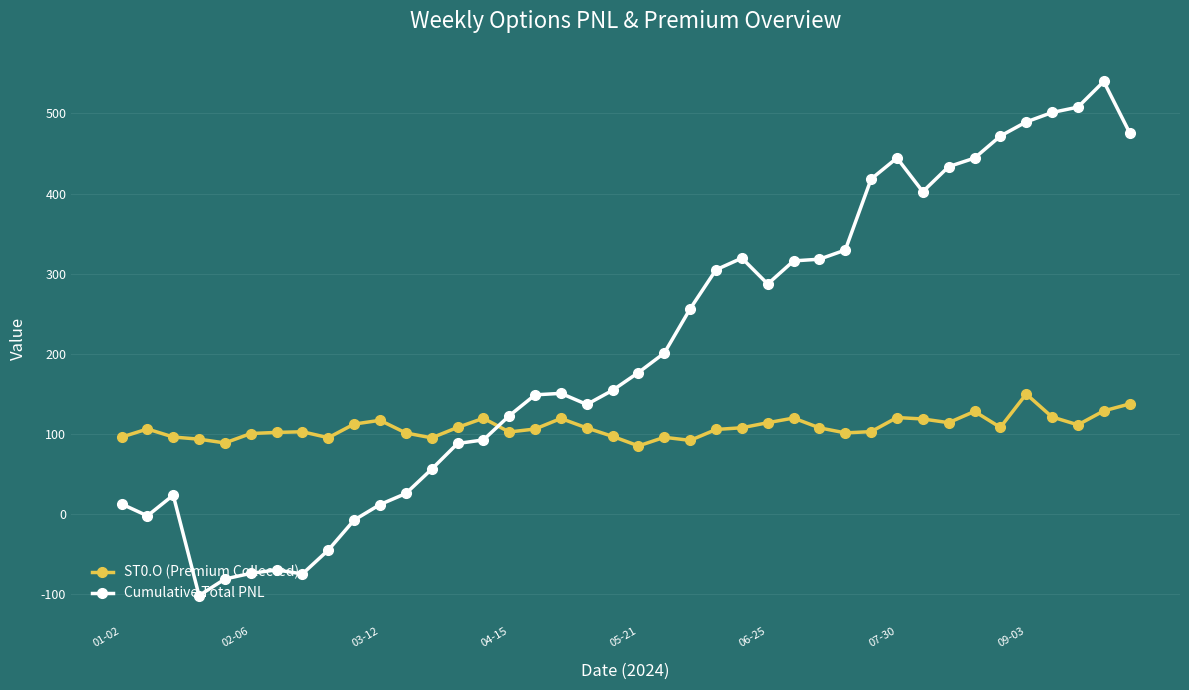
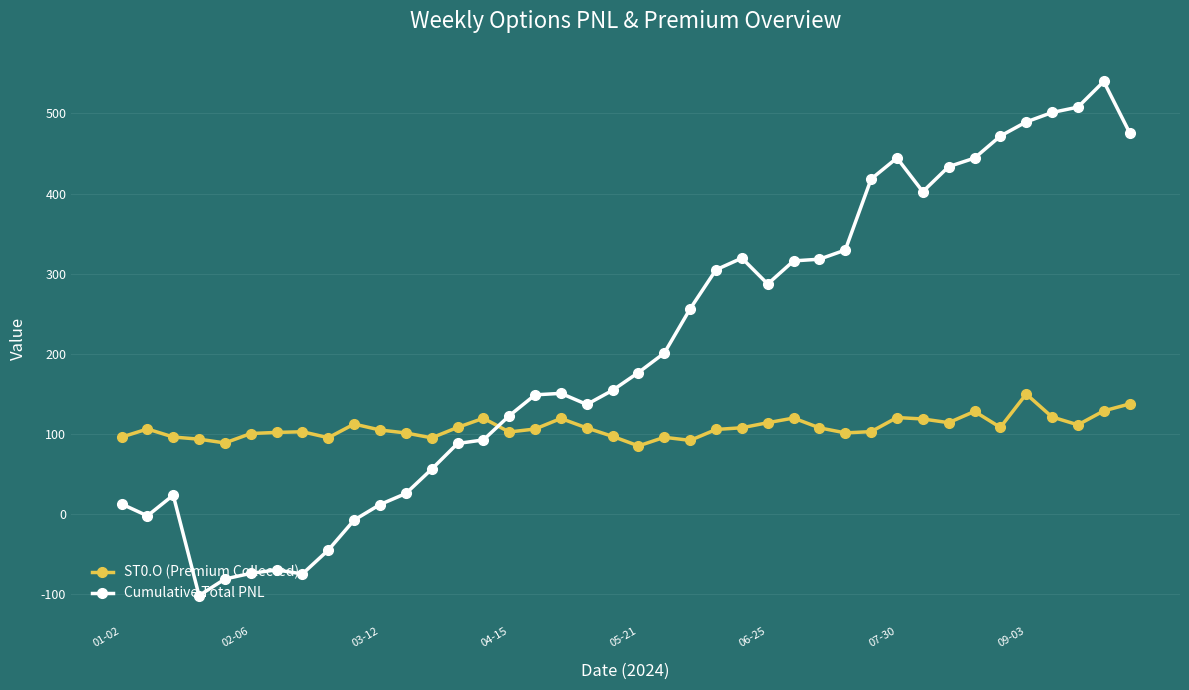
  {
    "ST0.O (Premium Collected)": {
      "01-02": 100,
      "02-06": 100,
-     "03-12": 120,
+     "03-12": 110,
      "04-15": 100,
      "05-21": 90,
      "06-25": 110,
      "07-30": 120,
      "09-03": 150
    },
    "Cumulative Total PNL": {
      "01-02": 10,
      "02-06": -70,
      "03-12": 10,
      "04-15": 120,
      "05-21": 180,
      "06-25": 290,
      "07-30": 440,
      "09-03": 490
    }
  }
